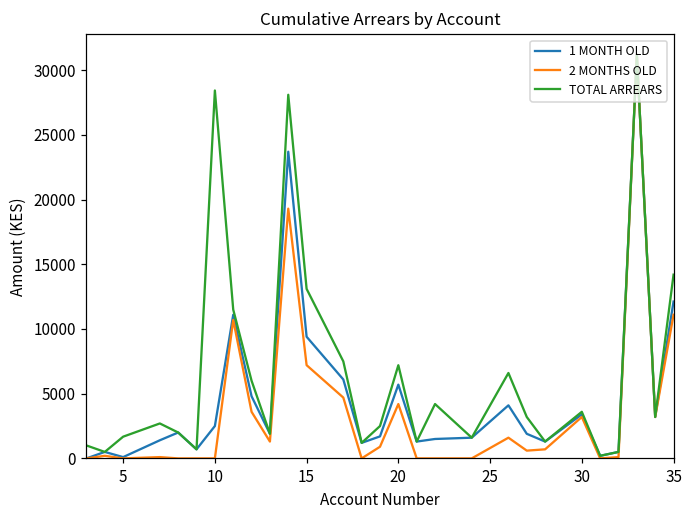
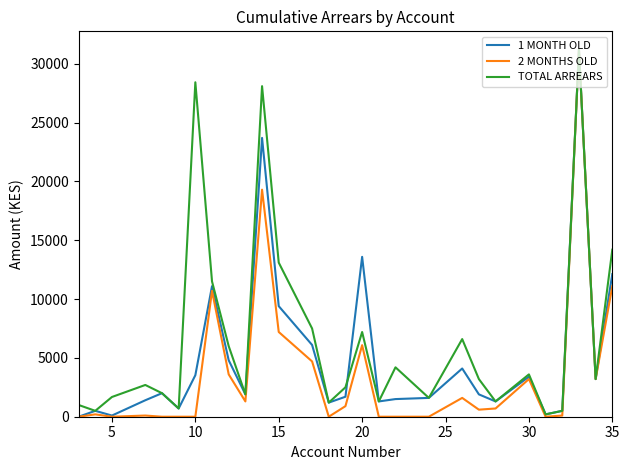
  {
    "1 MONTH OLD": {
-     "10": 2500,
+     "10": 3500,
      "15": 9400,
-     "20": 5700,
+     "20": 13600,
      "35": 12100
    },
    "2 MONTHS OLD": {
      "10": 0,
      "15": 7200,
-     "20": 4200,
+     "20": 6100,
      "35": 11100
    },
    "TOTAL ARREARS": {
      "5": 1700,
      "10": 28400,
      "15": 13100,
      "20": 7200,
      "35": 14200
    }
  }
